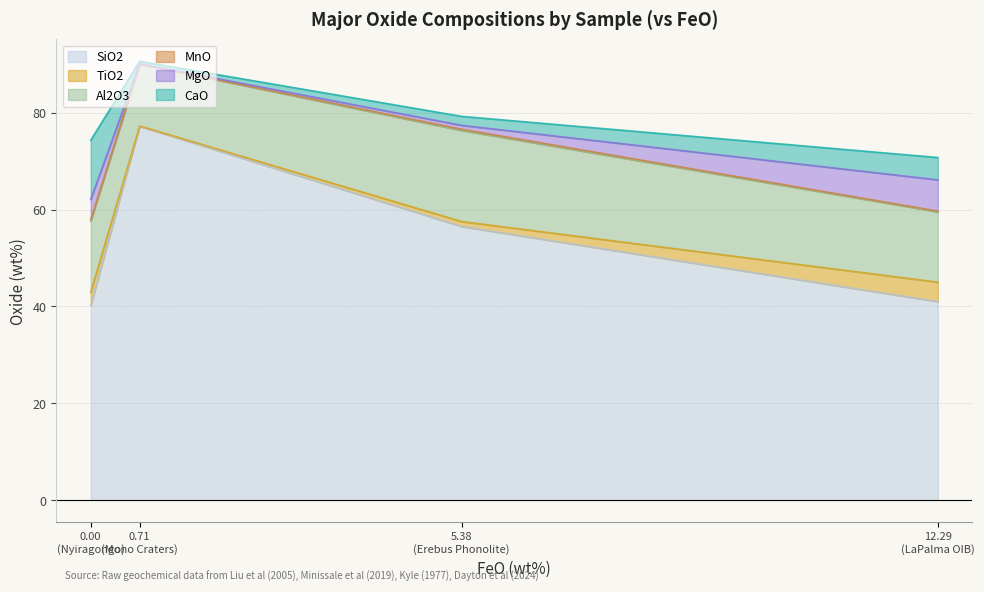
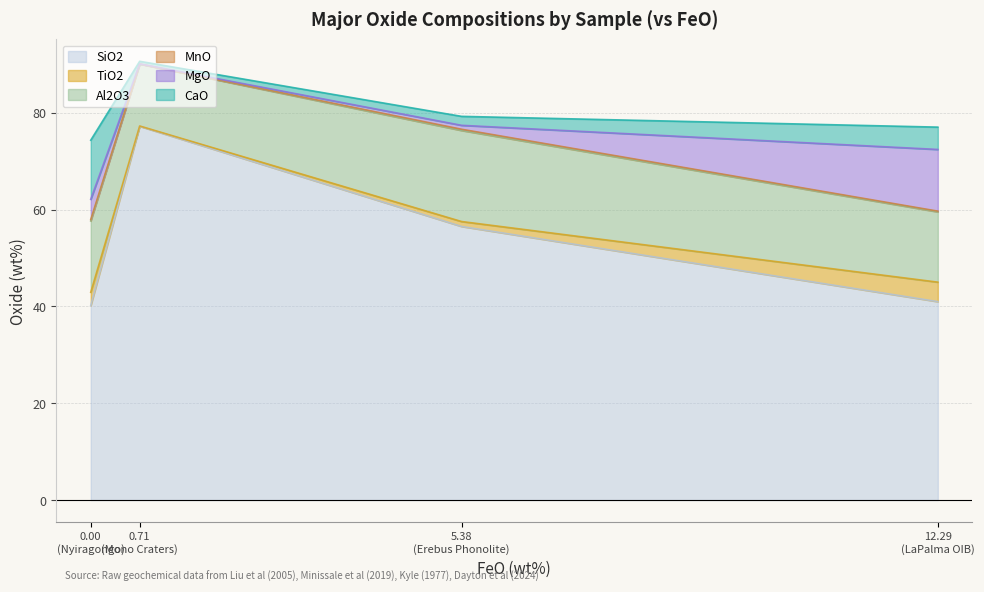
  {
    "SiO2": {
      "5.38 (Erebus Phonolite)": 57,
      "12.29 (LaPalma OIB)": 41
    },
    "MgO": {
      "5.38 (Erebus Phonolite)": 1,
-     "12.29 (LaPalma OIB)": 6
+     "12.29 (LaPalma OIB)": 13
    },
    "CaO": {
      "5.38 (Erebus Phonolite)": 2,
      "12.29 (LaPalma OIB)": 5
    }
  }
